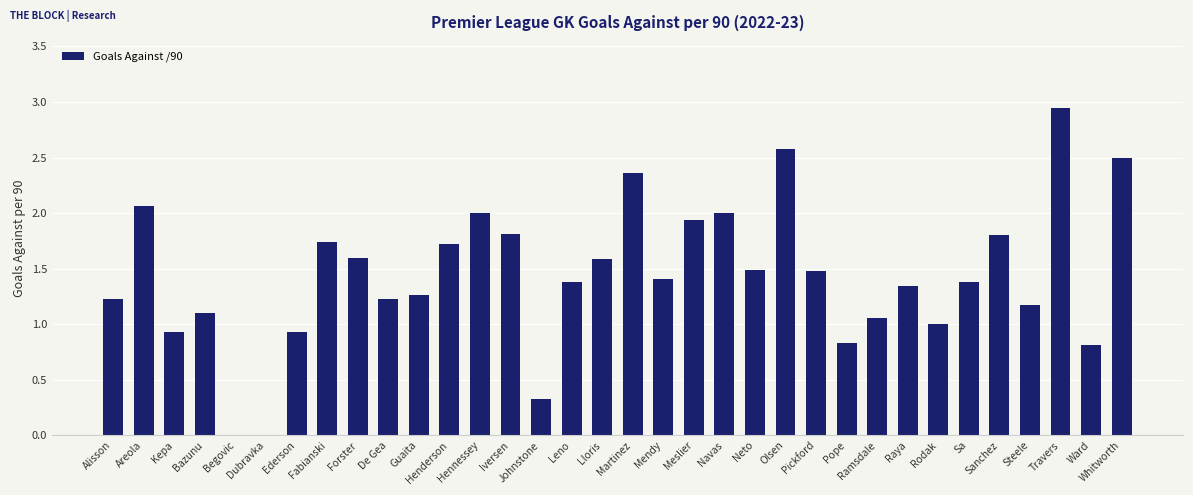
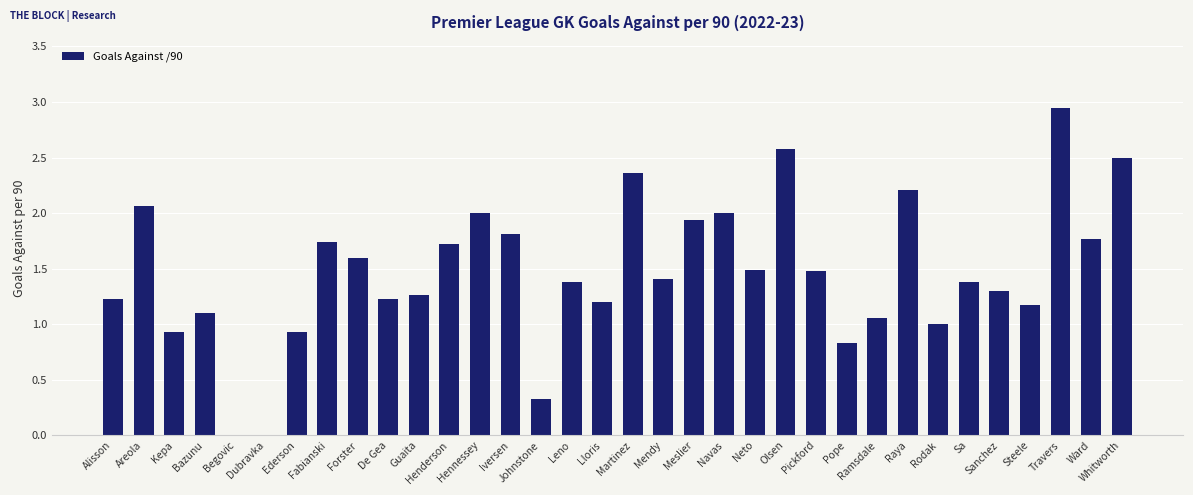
  {
    "Alisson": 1.23,
    "Areola": 2.06,
    "Kepa": 0.93,
    "Bazunu": 1.10,
    "Begovic": 0.00,
    "Dubravka": 0.00,
    "Ederson": 0.93,
    "Fabianski": 1.74,
    "Forster": 1.60,
    "De Gea": 1.23,
    "Guaita": 1.26,
    "Henderson": 1.72,
    "Hennessey": 2.00,
    "Iversen": 1.81,
    "Johnstone": 0.33,
    "Leno": 1.38,
-   "Lloris": 1.59,
+   "Lloris": 1.20,
    "Martinez": 2.36,
    "Mendy": 1.41,
    "Meslier": 1.94,
    "Navas": 2.00,
    "Neto": 1.49,
    "Olsen": 2.58,
    "Pickford": 1.48,
    "Pope": 0.83,
    "Ramsdale": 1.06,
-   "Raya": 1.34,
+   "Raya": 2.21,
    "Rodak": 1.00,
    "Sa": 1.38,
-   "Sanchez": 1.8,
+   "Sanchez": 1.3,
    "Steele": 1.17,
    "Travers": 2.95,
-   "Ward": 0.81,
+   "Ward": 1.77,
    "Whitworth": 2.50
  }
